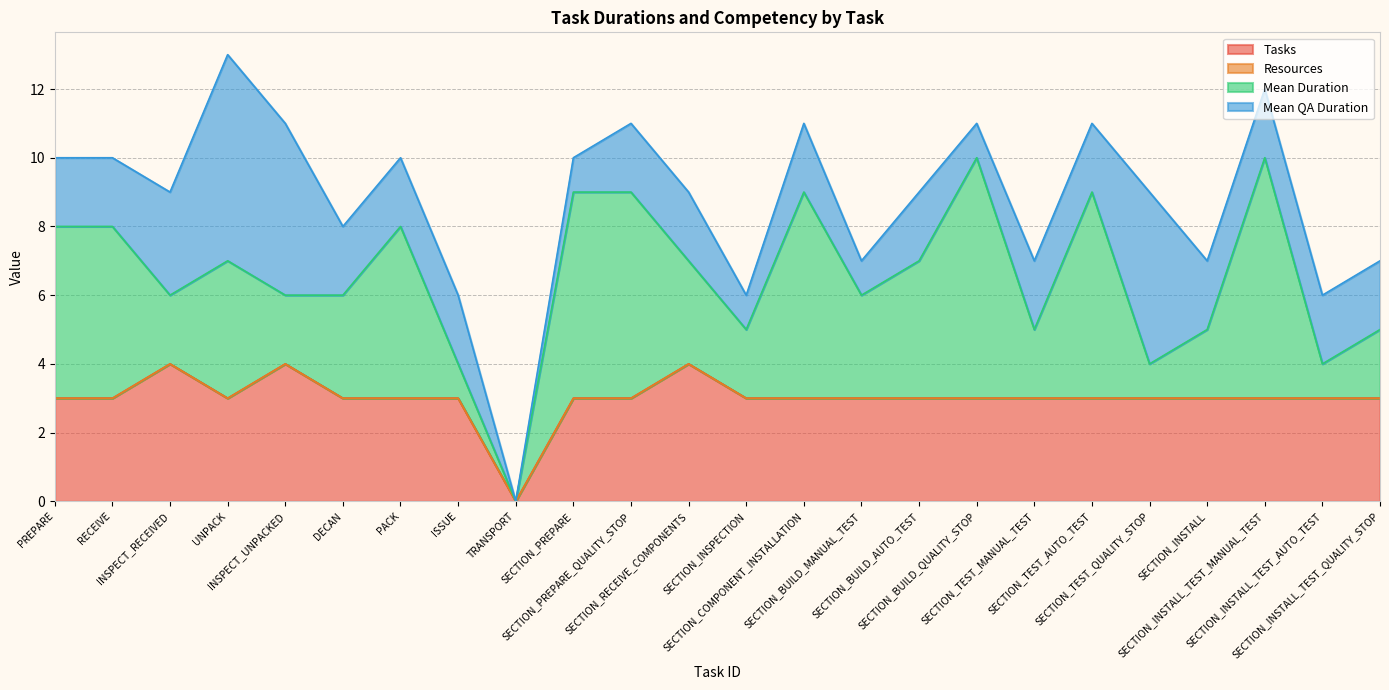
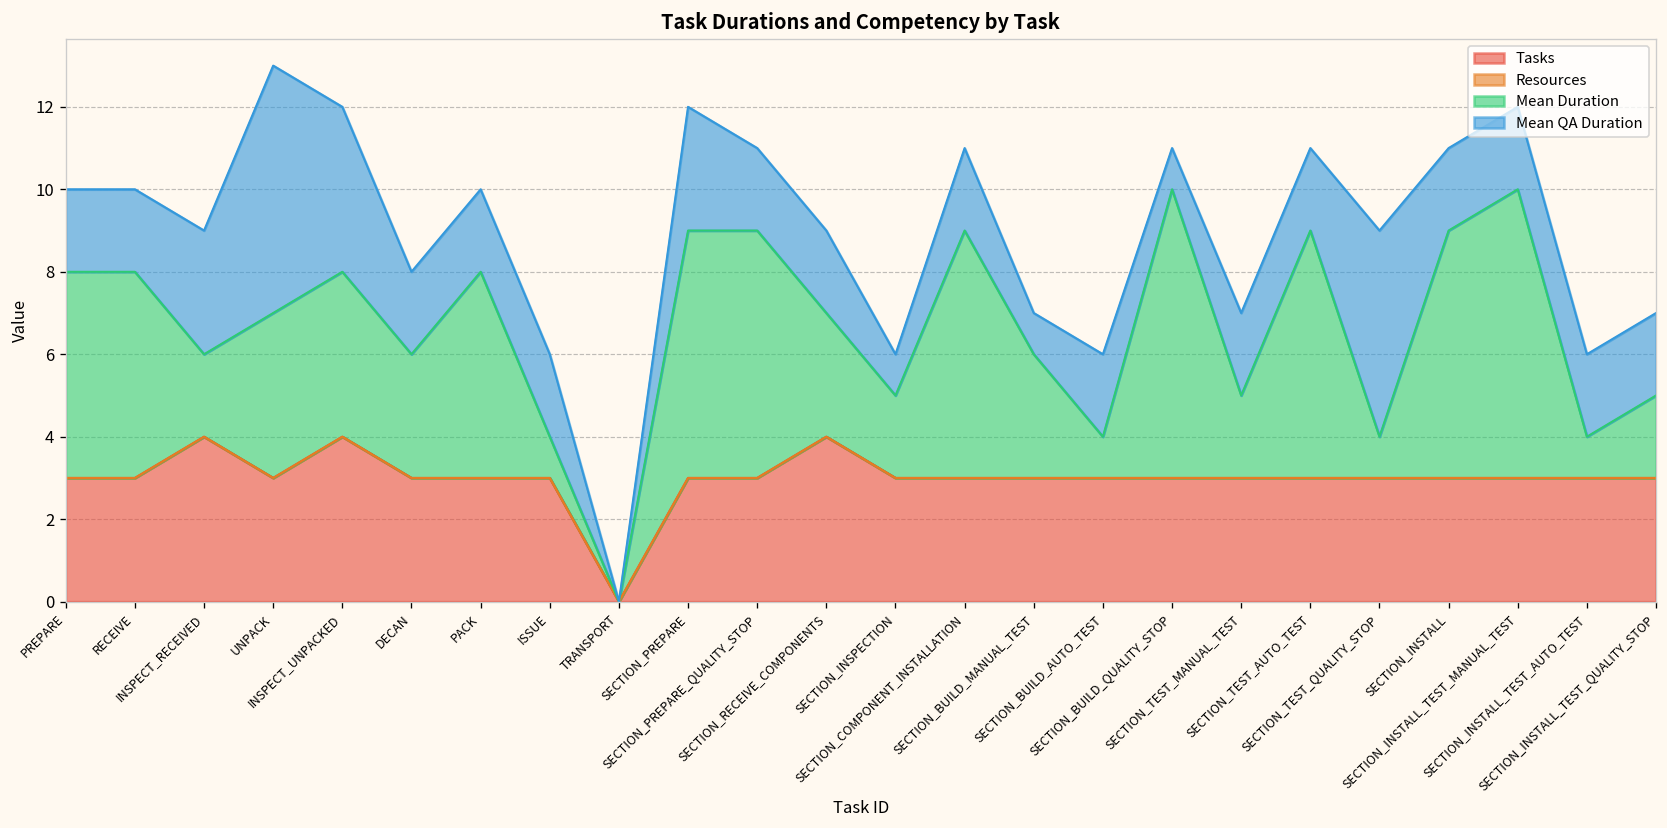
  {
    "Resources": {
      "PREPARE": 3,
      "RECEIVE": 3,
      "INSPECT_RECEIVED": 4,
      "UNPACK": 3,
      "INSPECT_UNPACKED": 4,
      "DECAN": 3,
      "PACK": 3,
      "ISSUE": 3,
      "SECTION_PREPARE": 3,
      "SECTION_PREPARE_QUALITY_STOP": 3,
      "SECTION_RECEIVE_COMPONENTS": 4,
      "SECTION_INSPECTION": 3,
      "SECTION_COMPONENT_INSTALLATION": 3,
      "SECTION_BUILD_MANUAL_TEST": 3,
      "SECTION_BUILD_AUTO_TEST": 3,
      "SECTION_BUILD_QUALITY_STOP": 3,
      "SECTION_TEST_MANUAL_TEST": 3,
      "SECTION_TEST_AUTO_TEST": 3,
      "SECTION_TEST_QUALITY_STOP": 3,
      "SECTION_INSTALL": 3,
      "SECTION_INSTALL_TEST_MANUAL_TEST": 3,
      "SECTION_INSTALL_TEST_AUTO_TEST": 3,
      "SECTION_INSTALL_TEST_QUALITY_STOP": 3
    },
    "Mean Duration": {
      "PREPARE": 5,
      "RECEIVE": 5,
      "INSPECT_RECEIVED": 2,
      "UNPACK": 4,
-     "INSPECT_UNPACKED": 2,
+     "INSPECT_UNPACKED": 4,
      "DECAN": 3,
      "PACK": 5,
      "ISSUE": 1,
      "SECTION_PREPARE": 6,
      "SECTION_PREPARE_QUALITY_STOP": 6,
      "SECTION_RECEIVE_COMPONENTS": 3,
      "SECTION_INSPECTION": 2,
      "SECTION_COMPONENT_INSTALLATION": 6,
      "SECTION_BUILD_MANUAL_TEST": 3,
-     "SECTION_BUILD_AUTO_TEST": 4,
+     "SECTION_BUILD_AUTO_TEST": 1,
      "SECTION_BUILD_QUALITY_STOP": 7,
      "SECTION_TEST_MANUAL_TEST": 2,
      "SECTION_TEST_AUTO_TEST": 6,
      "SECTION_TEST_QUALITY_STOP": 1,
-     "SECTION_INSTALL": 2,
+     "SECTION_INSTALL": 6,
      "SECTION_INSTALL_TEST_MANUAL_TEST": 7,
      "SECTION_INSTALL_TEST_AUTO_TEST": 1,
      "SECTION_INSTALL_TEST_QUALITY_STOP": 2
    },
    "Mean QA Duration": {
      "PREPARE": 2,
      "RECEIVE": 2,
      "INSPECT_RECEIVED": 3,
      "UNPACK": 6,
-     "INSPECT_UNPACKED": 5,
+     "INSPECT_UNPACKED": 4,
      "DECAN": 2,
      "PACK": 2,
      "ISSUE": 2,
-     "SECTION_PREPARE": 1,
+     "SECTION_PREPARE": 3,
      "SECTION_PREPARE_QUALITY_STOP": 2,
      "SECTION_RECEIVE_COMPONENTS": 2,
      "SECTION_INSPECTION": 1,
      "SECTION_COMPONENT_INSTALLATION": 2,
      "SECTION_BUILD_MANUAL_TEST": 1,
      "SECTION_BUILD_AUTO_TEST": 2,
      "SECTION_BUILD_QUALITY_STOP": 1,
      "SECTION_TEST_MANUAL_TEST": 2,
      "SECTION_TEST_AUTO_TEST": 2,
      "SECTION_TEST_QUALITY_STOP": 5,
      "SECTION_INSTALL": 2,
      "SECTION_INSTALL_TEST_AUTO_TEST": 2,
      "SECTION_INSTALL_TEST_QUALITY_STOP": 2
    }
  }
